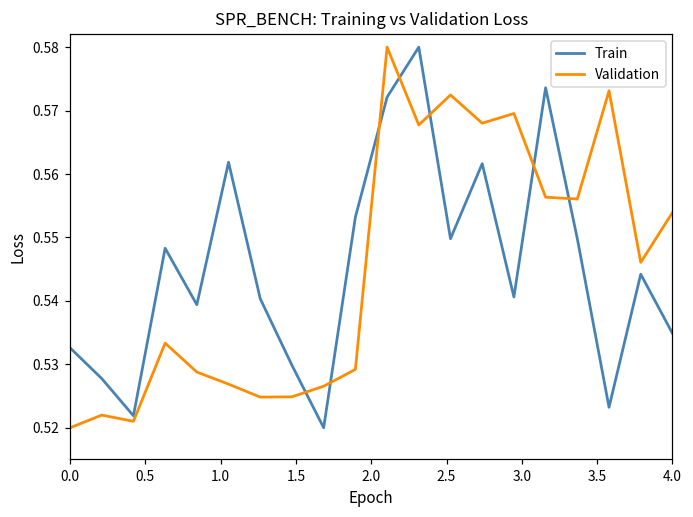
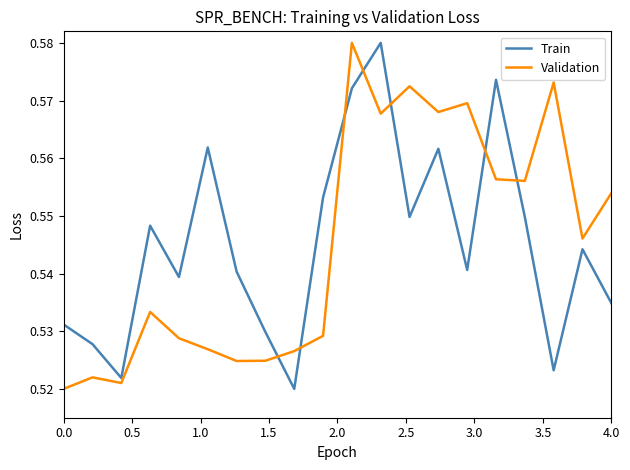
  {
    "Train": {
-     "0.0": 0.533,
+     "0.0": 0.531,
      "4.0": 0.535
    },
    "Validation": {
      "0.0": 0.520,
      "4.0": 0.554
    }
  }
